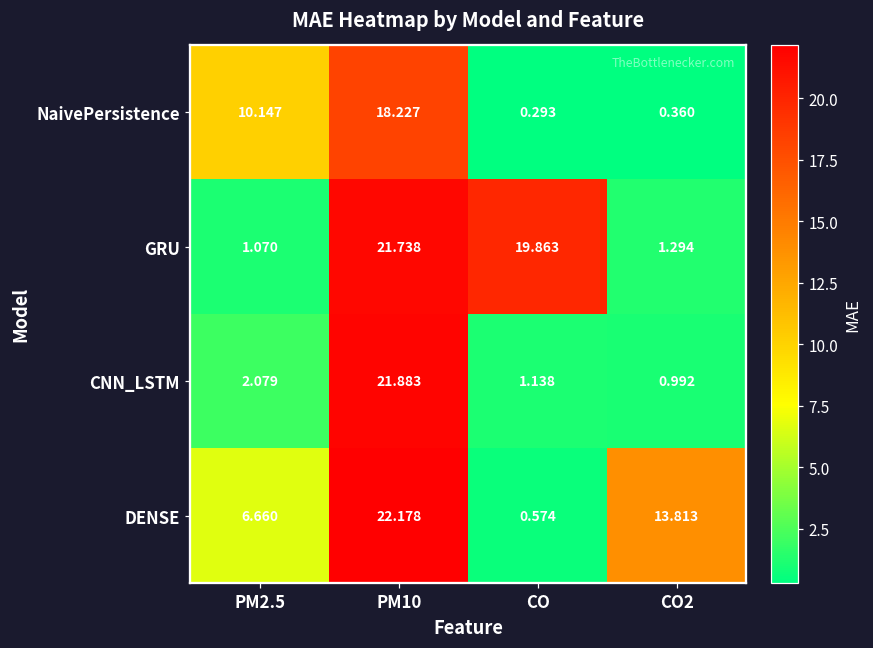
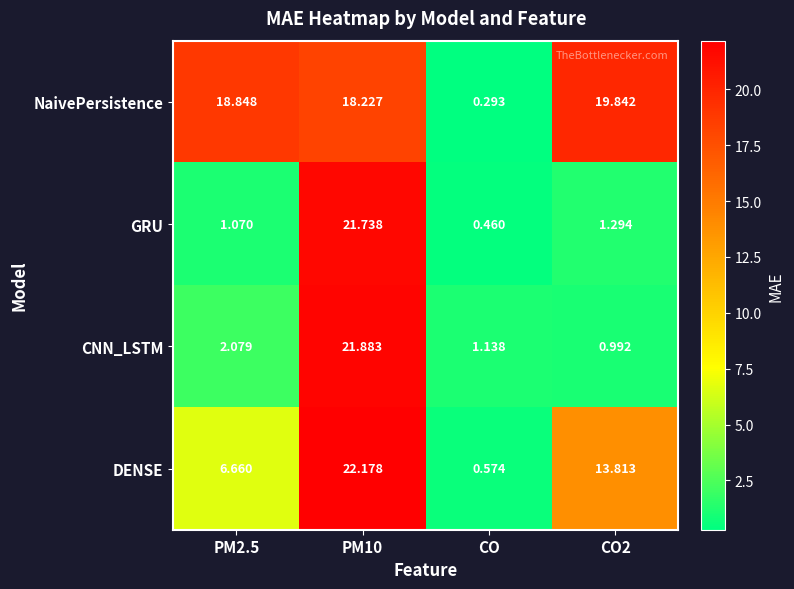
  {
    "NaivePersistence": {
-     "PM2.5": 10.147,
+     "PM2.5": 18.848,
      "PM10": 18.227,
      "CO": 0.293,
-     "CO2": 0.360
+     "CO2": 19.842
    },
    "GRU": {
      "PM2.5": 1.070,
      "PM10": 21.738,
-     "CO": 19.863,
+     "CO": 0.460,
      "CO2": 1.294
    },
    "CNN_LSTM": {
      "PM2.5": 2.079,
      "PM10": 21.883,
      "CO": 1.138,
      "CO2": 0.992
    },
    "DENSE": {
      "PM2.5": 6.660,
      "PM10": 22.178,
      "CO": 0.574,
      "CO2": 13.813
    }
  }
